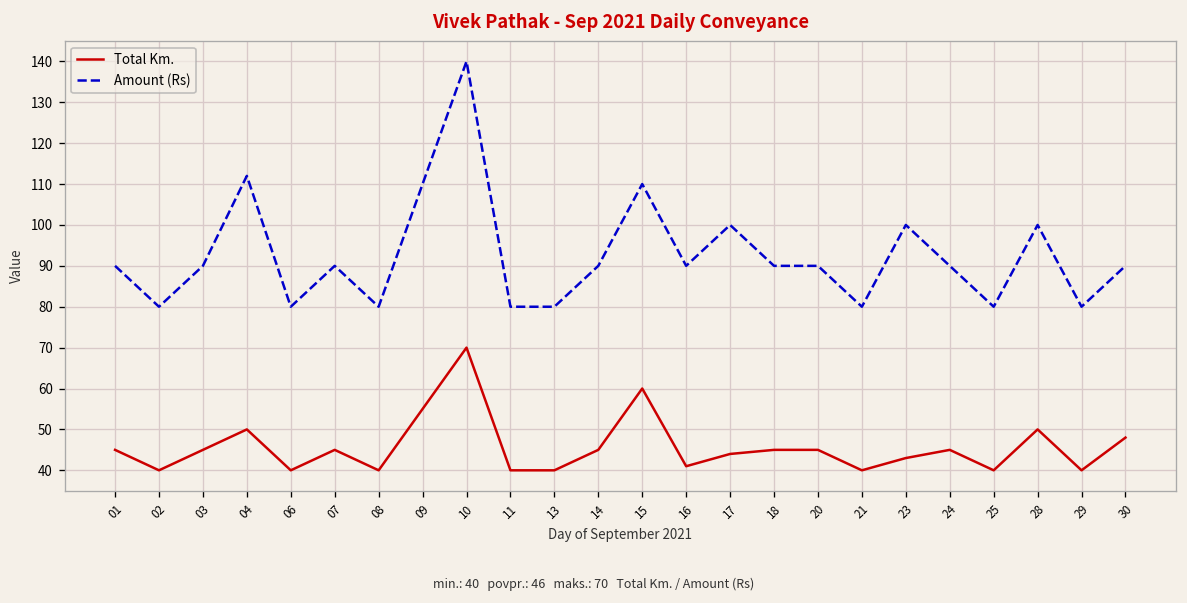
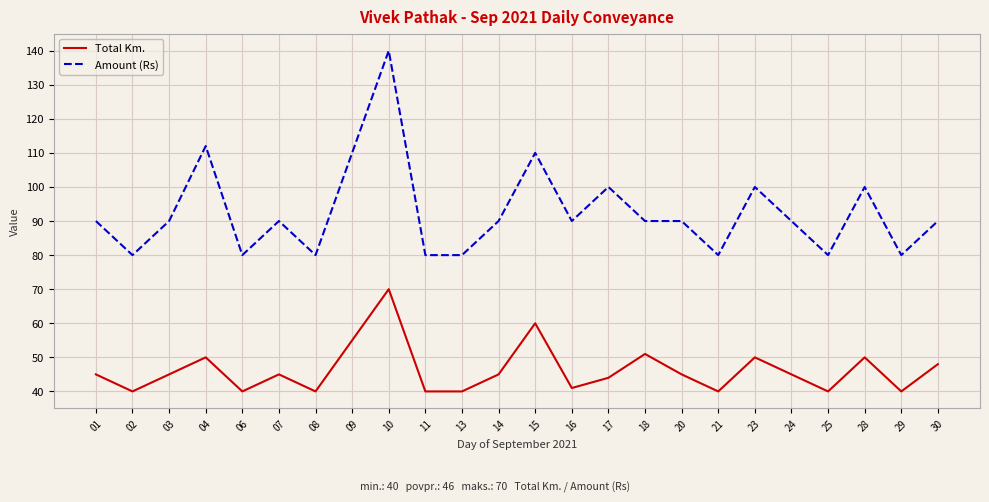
  {
    "Total Km.": {
      "01": 45,
      "02": 40,
      "03": 45,
      "04": 50,
      "06": 40,
      "07": 45,
      "08": 40,
      "09": 55,
      "10": 70,
      "11": 40,
      "13": 40,
      "14": 45,
      "15": 60,
      "16": 41,
      "17": 44,
-     "18": 45,
+     "18": 51,
      "20": 45,
      "21": 40,
-     "23": 43,
+     "23": 50,
      "24": 45,
      "25": 40,
      "28": 50,
      "29": 40,
      "30": 48
    },
    "Amount (Rs)": {
      "01": 90,
      "02": 80,
      "03": 90,
      "04": 112,
      "06": 80,
      "07": 90,
      "08": 80,
      "09": 110,
      "10": 140,
      "11": 80,
      "13": 80,
      "14": 90,
      "15": 110,
      "16": 90,
      "17": 100,
      "18": 90,
      "20": 90,
      "21": 80,
      "23": 100,
      "24": 90,
      "25": 80,
      "28": 100,
      "29": 80,
      "30": 90
    }
  }
